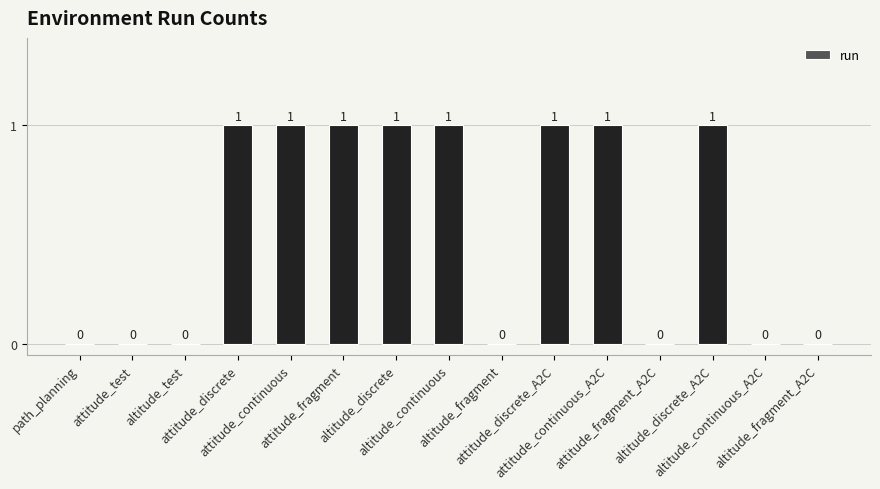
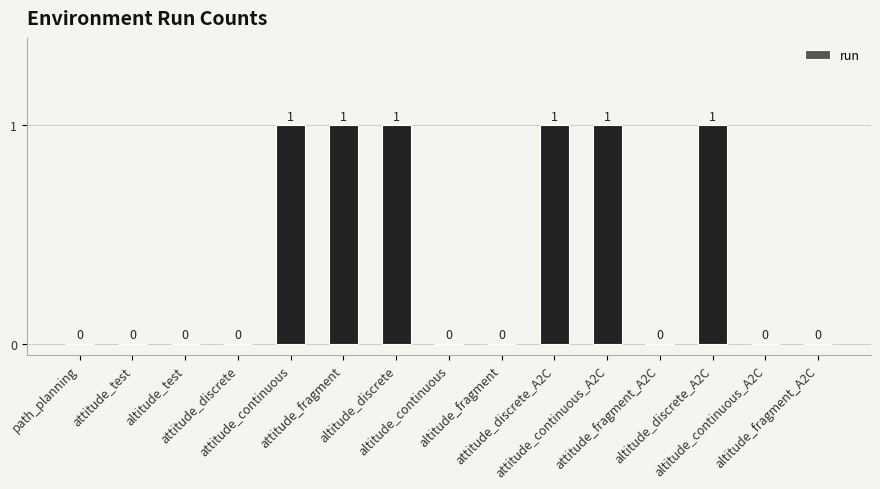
  {
    "path_planning": 0,
    "attitude_test": 0,
    "altitude_test": 0,
-   "attitude_discrete": 1,
+   "attitude_discrete": 0,
    "attitude_continuous": 1,
    "attitude_fragment": 1,
    "altitude_discrete": 1,
-   "altitude_continuous": 1,
+   "altitude_continuous": 0,
    "altitude_fragment": 0,
    "attitude_discrete_A2C": 1,
    "attitude_continuous_A2C": 1,
    "attitude_fragment_A2C": 0,
    "altitude_discrete_A2C": 1,
    "altitude_continuous_A2C": 0,
    "altitude_fragment_A2C": 0
  }
